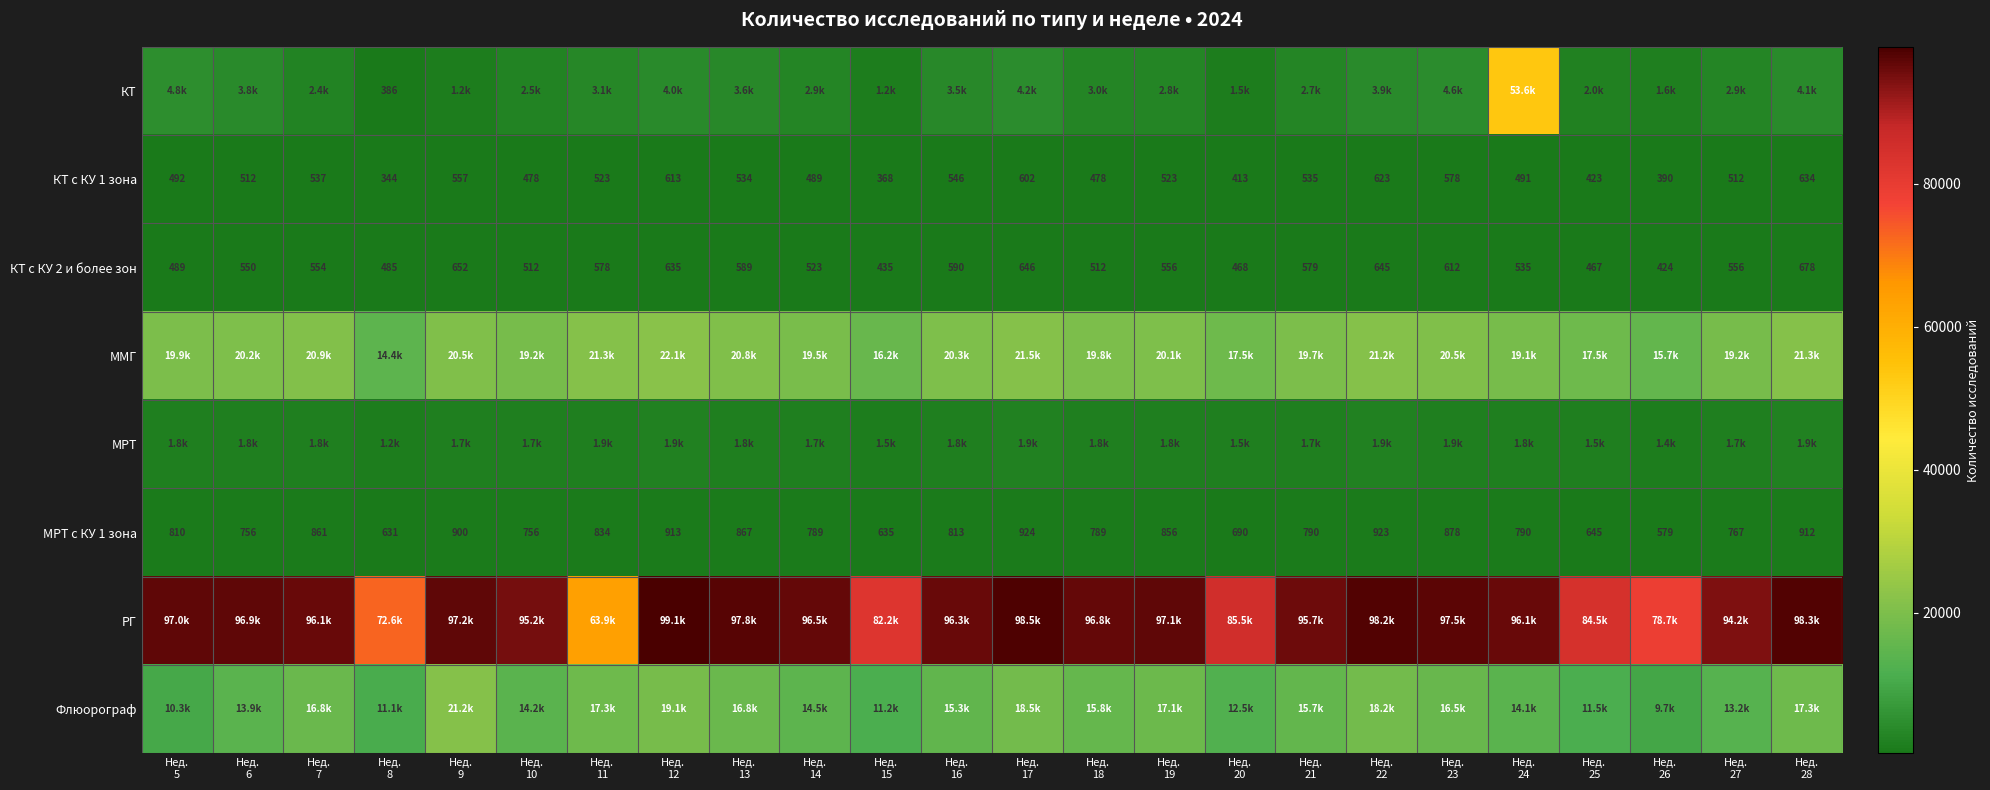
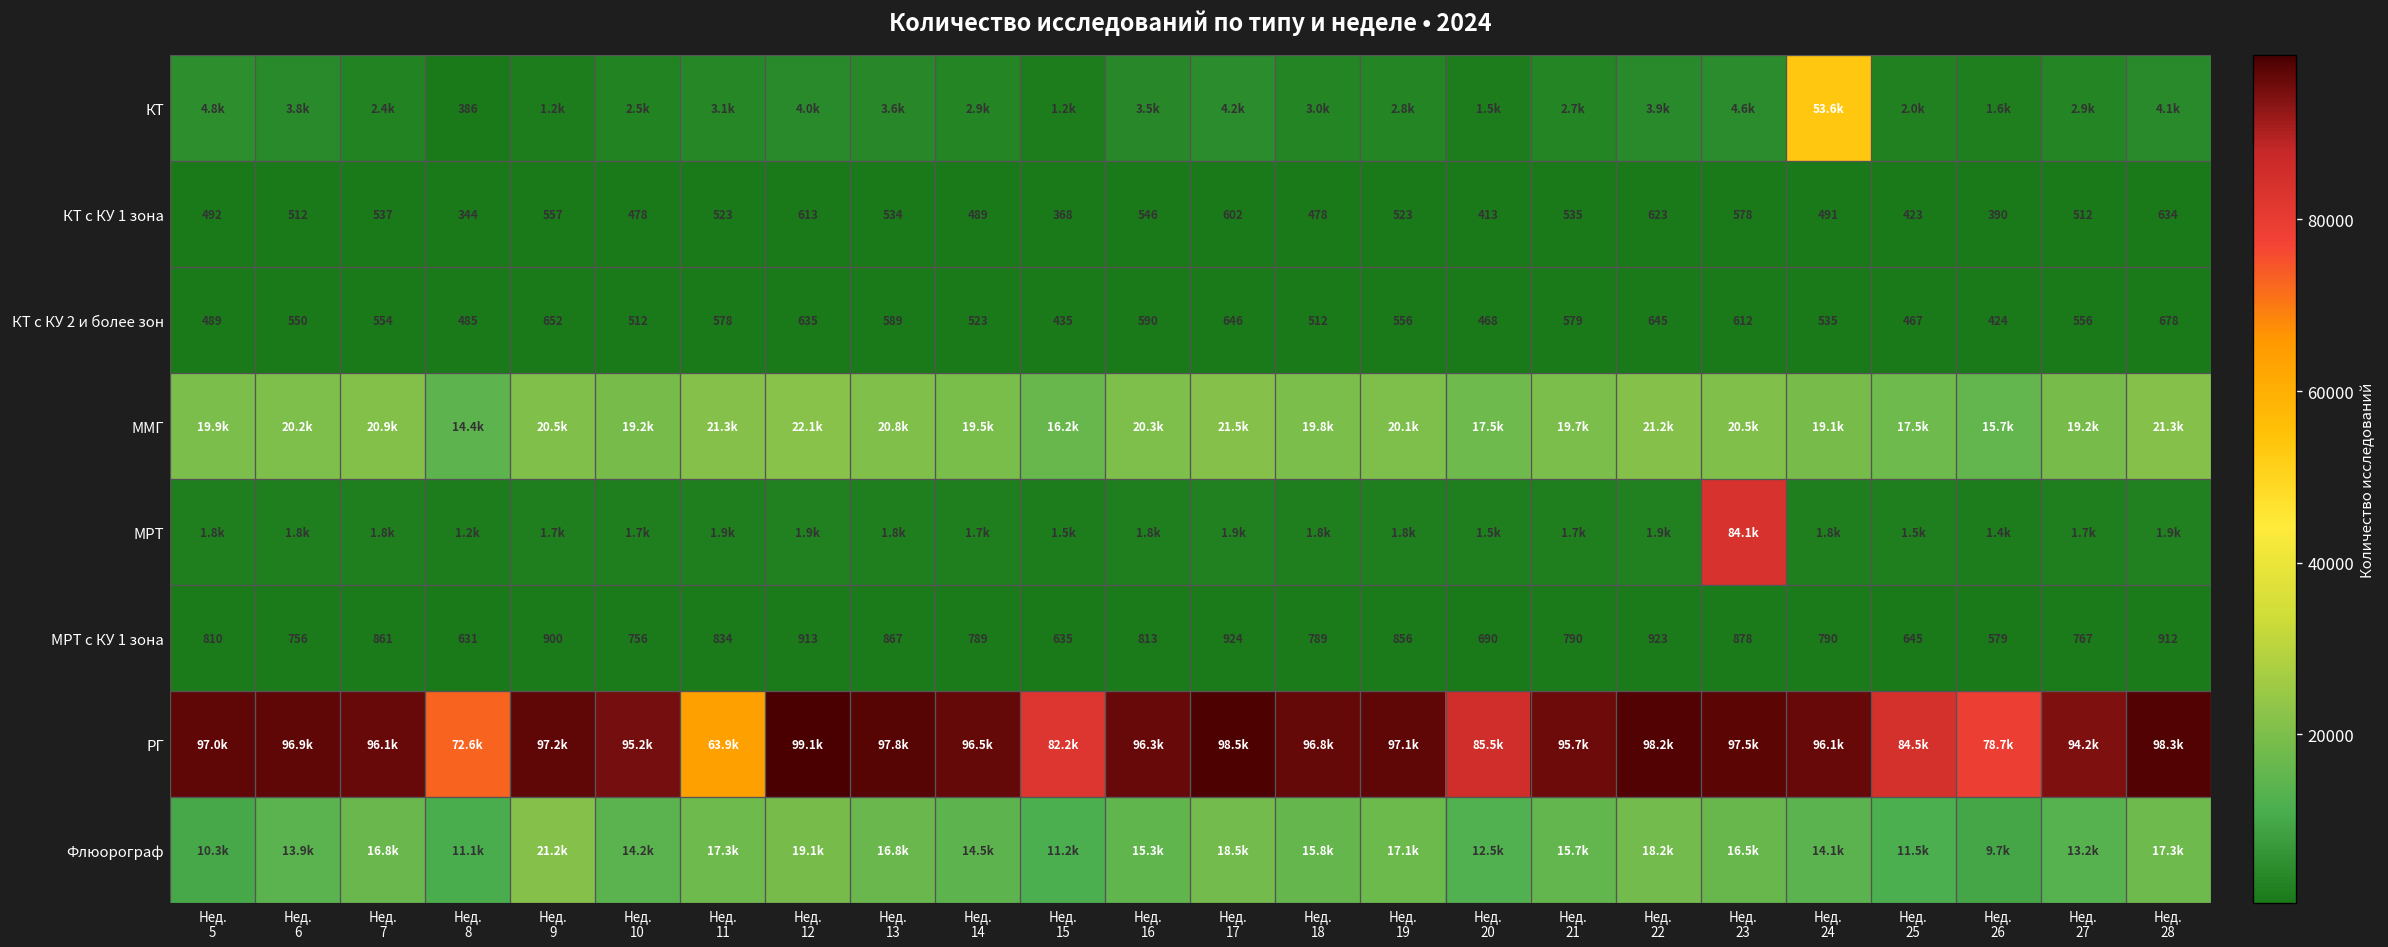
  {
    "КТ": {
      "Нед. 5": "4.8k",
      "Нед. 6": "3.8k",
      "Нед. 7": "2.4k",
      "Нед. 8": "386",
      "Нед. 9": "1.2k",
      "Нед. 10": "2.5k",
      "Нед. 11": "3.1k",
      "Нед. 12": "4.0k",
      "Нед. 13": "3.6k",
      "Нед. 14": "2.9k",
      "Нед. 15": "1.2k",
      "Нед. 16": "3.5k",
      "Нед. 17": "4.2k",
      "Нед. 18": "3.0k",
      "Нед. 19": "2.8k",
      "Нед. 20": "1.5k",
      "Нед. 21": "2.7k",
      "Нед. 22": "3.9k",
      "Нед. 23": "4.6k",
      "Нед. 24": "53.6k",
      "Нед. 25": "2.0k",
      "Нед. 26": "1.6k",
      "Нед. 27": "2.9k",
      "Нед. 28": "4.1k"
    },
    "КТ с КУ 1 зона": {
      "Нед. 5": "492",
      "Нед. 6": "512",
      "Нед. 7": "537",
      "Нед. 8": "344",
      "Нед. 9": "557",
      "Нед. 10": "478",
      "Нед. 11": "523",
      "Нед. 12": "613",
      "Нед. 13": "534",
      "Нед. 14": "489",
      "Нед. 15": "368",
      "Нед. 16": "546",
      "Нед. 17": "602",
      "Нед. 18": "478",
      "Нед. 19": "523",
      "Нед. 20": "413",
      "Нед. 21": "535",
      "Нед. 22": "623",
      "Нед. 23": "578",
      "Нед. 24": "491",
      "Нед. 25": "423",
      "Нед. 26": "390",
      "Нед. 27": "512",
      "Нед. 28": "634"
    },
    "КТ с КУ 2 и более зон": {
      "Нед. 5": "489",
      "Нед. 6": "550",
      "Нед. 7": "554",
      "Нед. 8": "485",
      "Нед. 9": "652",
      "Нед. 10": "512",
      "Нед. 11": "578",
      "Нед. 12": "635",
      "Нед. 13": "589",
      "Нед. 14": "523",
      "Нед. 15": "435",
      "Нед. 16": "590",
      "Нед. 17": "646",
      "Нед. 18": "512",
      "Нед. 19": "556",
      "Нед. 20": "468",
      "Нед. 21": "579",
      "Нед. 22": "645",
      "Нед. 23": "612",
      "Нед. 24": "535",
      "Нед. 25": "467",
      "Нед. 26": "424",
      "Нед. 27": "556",
      "Нед. 28": "678"
    },
    "ММГ": {
      "Нед. 5": "19.9k",
      "Нед. 6": "20.2k",
      "Нед. 7": "20.9k",
      "Нед. 8": "14.4k",
      "Нед. 9": "20.5k",
      "Нед. 10": "19.2k",
      "Нед. 11": "21.3k",
      "Нед. 12": "22.1k",
      "Нед. 13": "20.8k",
      "Нед. 14": "19.5k",
      "Нед. 15": "16.2k",
      "Нед. 16": "20.3k",
      "Нед. 17": "21.5k",
      "Нед. 18": "19.8k",
      "Нед. 19": "20.1k",
      "Нед. 20": "17.5k",
      "Нед. 21": "19.7k",
      "Нед. 22": "21.2k",
      "Нед. 23": "20.5k",
      "Нед. 24": "19.1k",
      "Нед. 25": "17.5k",
      "Нед. 26": "15.7k",
      "Нед. 27": "19.2k",
      "Нед. 28": "21.3k"
    },
    "МРТ": {
      "Нед. 5": "1.8k",
      "Нед. 6": "1.8k",
      "Нед. 7": "1.8k",
      "Нед. 8": "1.2k",
      "Нед. 9": "1.7k",
      "Нед. 10": "1.7k",
      "Нед. 11": "1.9k",
      "Нед. 12": "1.9k",
      "Нед. 13": "1.8k",
      "Нед. 14": "1.7k",
      "Нед. 15": "1.5k",
      "Нед. 16": "1.8k",
      "Нед. 17": "1.9k",
      "Нед. 18": "1.8k",
      "Нед. 19": "1.8k",
      "Нед. 20": "1.5k",
      "Нед. 21": "1.7k",
      "Нед. 22": "1.9k",
-     "Нед. 23": "1.9k",
+     "Нед. 23": "84.1k",
      "Нед. 24": "1.8k",
      "Нед. 25": "1.5k",
      "Нед. 26": "1.4k",
      "Нед. 27": "1.7k",
      "Нед. 28": "1.9k"
    },
    "МРТ с КУ 1 зона": {
      "Нед. 5": "810",
      "Нед. 6": "756",
      "Нед. 7": "861",
      "Нед. 8": "631",
      "Нед. 9": "900",
      "Нед. 10": "756",
      "Нед. 11": "834",
      "Нед. 12": "913",
      "Нед. 13": "867",
      "Нед. 14": "789",
      "Нед. 15": "635",
      "Нед. 16": "813",
      "Нед. 17": "924",
      "Нед. 18": "789",
      "Нед. 19": "856",
      "Нед. 20": "690",
      "Нед. 21": "790",
      "Нед. 22": "923",
      "Нед. 23": "878",
      "Нед. 24": "790",
      "Нед. 25": "645",
      "Нед. 26": "579",
      "Нед. 27": "767",
      "Нед. 28": "912"
    },
    "РГ": {
      "Нед. 5": "97.0k",
      "Нед. 6": "96.9k",
      "Нед. 7": "96.1k",
      "Нед. 8": "72.6k",
      "Нед. 9": "97.2k",
      "Нед. 10": "95.2k",
      "Нед. 11": "63.9k",
      "Нед. 12": "99.1k",
      "Нед. 13": "97.8k",
      "Нед. 14": "96.5k",
      "Нед. 15": "82.2k",
      "Нед. 16": "96.3k",
      "Нед. 17": "98.5k",
      "Нед. 18": "96.8k",
      "Нед. 19": "97.1k",
      "Нед. 20": "85.5k",
      "Нед. 21": "95.7k",
      "Нед. 22": "98.2k",
      "Нед. 23": "97.5k",
      "Нед. 24": "96.1k",
      "Нед. 25": "84.5k",
      "Нед. 26": "78.7k",
      "Нед. 27": "94.2k",
      "Нед. 28": "98.3k"
    },
    "Флюорограф": {
      "Нед. 5": "10.3k",
      "Нед. 6": "13.9k",
      "Нед. 7": "16.8k",
      "Нед. 8": "11.1k",
      "Нед. 9": "21.2k",
      "Нед. 10": "14.2k",
      "Нед. 11": "17.3k",
      "Нед. 12": "19.1k",
      "Нед. 13": "16.8k",
      "Нед. 14": "14.5k",
      "Нед. 15": "11.2k",
      "Нед. 16": "15.3k",
      "Нед. 17": "18.5k",
      "Нед. 18": "15.8k",
      "Нед. 19": "17.1k",
      "Нед. 20": "12.5k",
      "Нед. 21": "15.7k",
      "Нед. 22": "18.2k",
      "Нед. 23": "16.5k",
      "Нед. 24": "14.1k",
      "Нед. 25": "11.5k",
      "Нед. 26": "9.7k",
      "Нед. 27": "13.2k",
      "Нед. 28": "17.3k"
    }
  }
